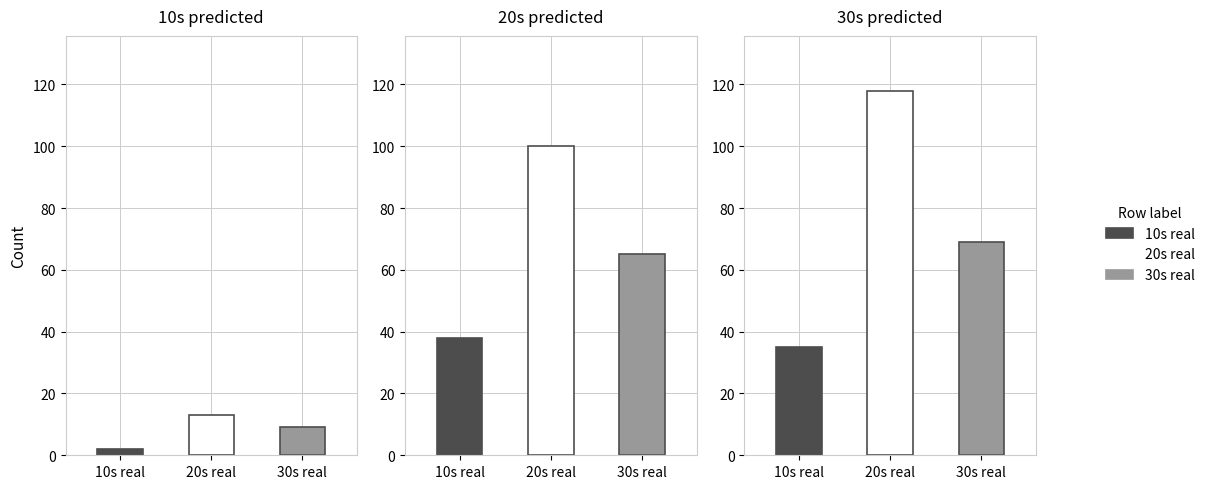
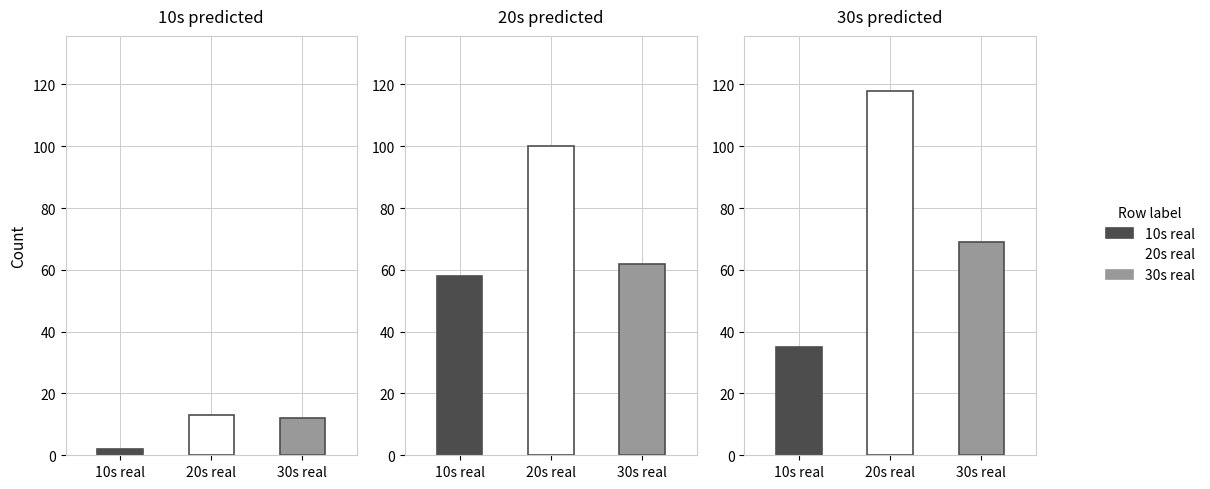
  {
    "10s predicted": {
      "10s real": 2,
      "20s real": 13,
-     "30s real": 9
+     "30s real": 12
    },
    "20s predicted": {
-     "10s real": 38,
+     "10s real": 58,
      "20s real": 100,
-     "30s real": 65
+     "30s real": 62
    },
    "30s predicted": {
      "10s real": 35,
      "20s real": 118,
      "30s real": 69
    }
  }
